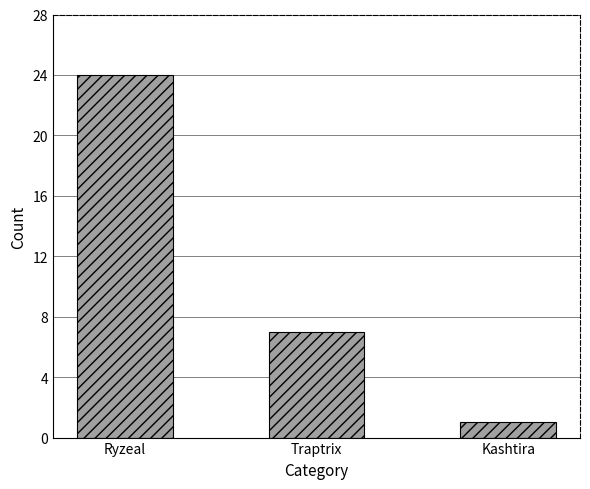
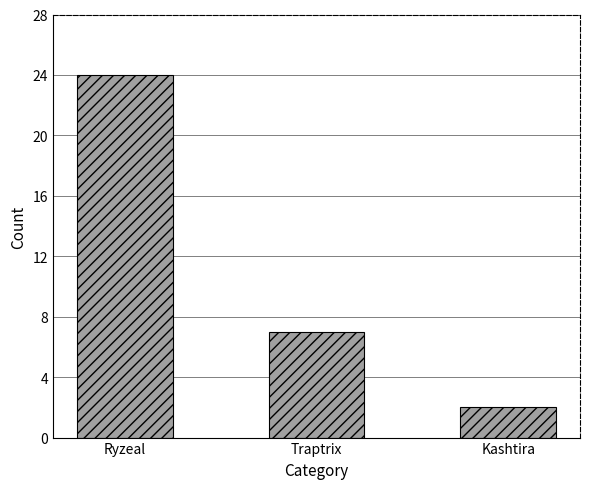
  {
    "Ryzeal": 24,
    "Traptrix": 7,
-   "Kashtira": 1
+   "Kashtira": 2
  }
